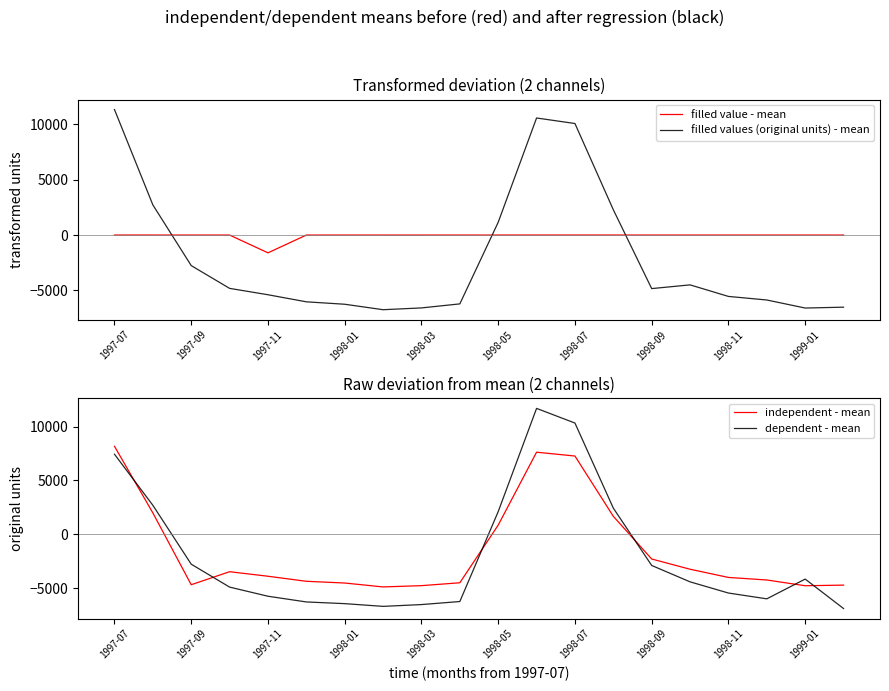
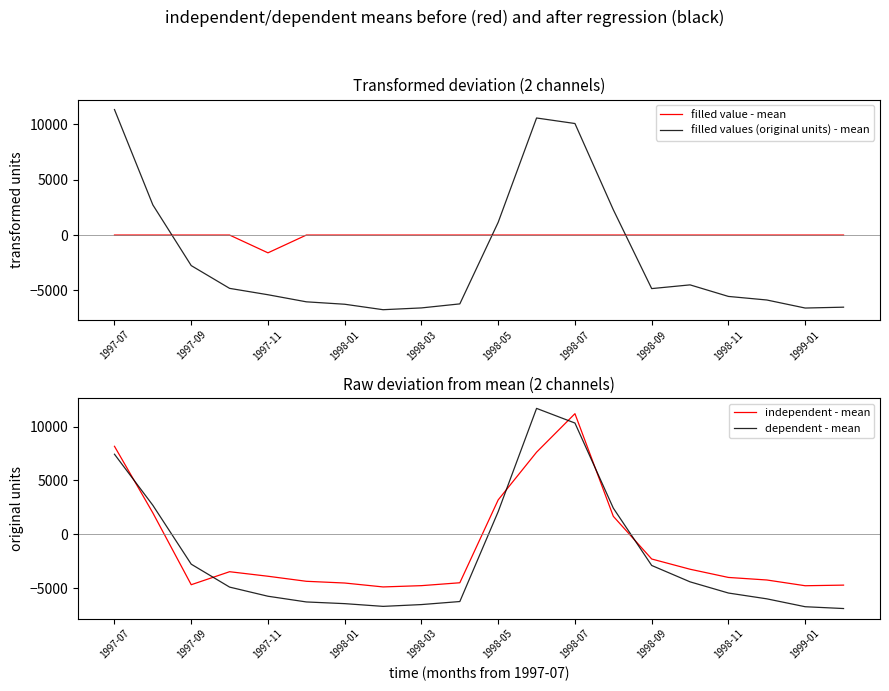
  {
    "Transformed deviation (2 channels)": {
      "filled value - mean": {
        "1997-07": 0,
        "1997-09": 0,
        "1997-11": -1600,
        "1998-01": 0,
        "1998-03": 0,
        "1998-05": 0,
        "1998-07": 0,
        "1998-09": 0,
        "1998-11": 0,
        "1999-01": 0
      },
      "filled values (original units) - mean": {
        "1997-07": 11300,
        "1997-09": -2800,
        "1997-11": -5400,
        "1998-01": -6200,
        "1998-03": -6600,
        "1998-05": 1200,
        "1998-07": 10100,
        "1998-09": -4800,
        "1998-11": -5500,
        "1999-01": -6600
      }
    },
    "Raw deviation from mean (2 channels)": {
      "independent - mean": {
        "1997-07": 8200,
        "1997-09": -4700,
        "1997-11": -3900,
        "1998-01": -4500,
        "1998-03": -4800,
-       "1998-05": 900,
-       "1998-07": 7300,
+       "1998-05": 3200,
+       "1998-07": 11200,
        "1998-09": -2300,
        "1998-11": -4000,
        "1999-01": -4800
      },
      "dependent - mean": {
        "1997-07": 7400,
        "1997-09": -2800,
        "1997-11": -5700,
        "1998-01": -6400,
        "1998-03": -6500,
        "1998-05": 2100,
        "1998-07": 10300,
        "1998-09": -2900,
        "1998-11": -5400,
-       "1999-01": -4200
+       "1999-01": -6700
      }
    }
  }
